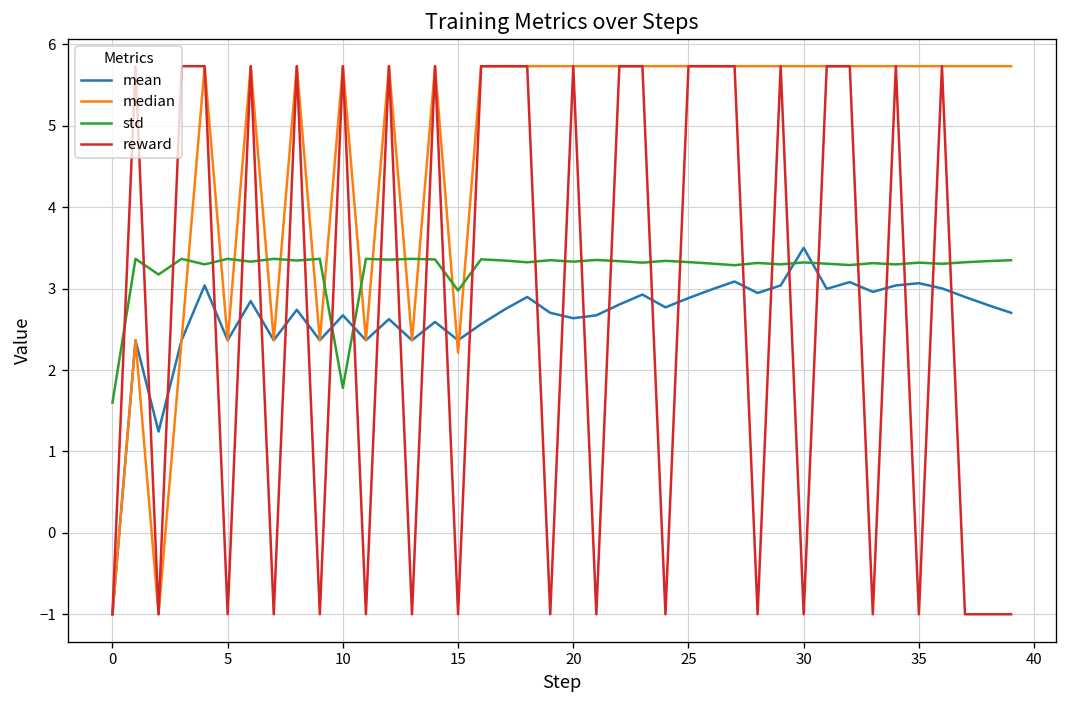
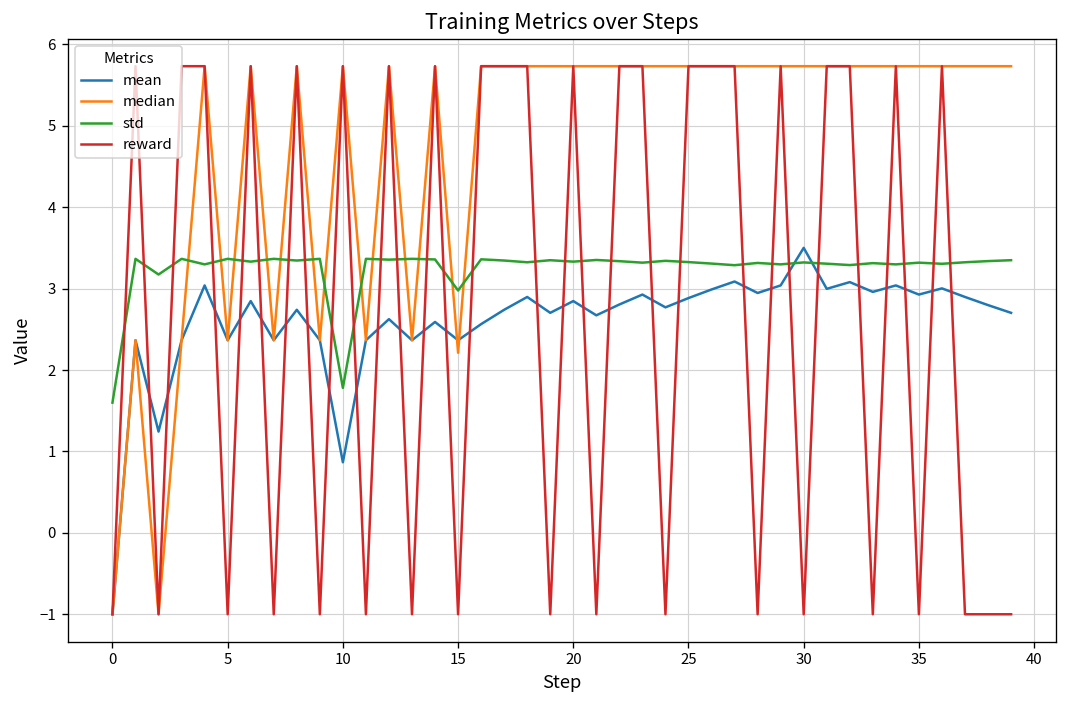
  {
    "mean": {
-     "10": 2.7,
+     "10": 0.9,
      "15": 2.4,
-     "20": 2.6,
+     "20": 2.8,
      "25": 2.9,
      "30": 3.5,
-     "35": 3.1
+     "35": 2.9
    },
    "median": {
      "15": 2.2,
      "30": 5.7,
      "35": 5.7
    },
    "std": {
      "0": 1.6,
      "5": 3.4,
      "10": 1.8,
      "15": 3.0,
      "20": 3.3,
      "25": 3.3,
      "30": 3.3,
      "35": 3.3
    },
    "reward": {
      "5": -1.0,
      "15": -1.0,
      "30": -1.0,
      "35": -1.0
    }
  }
